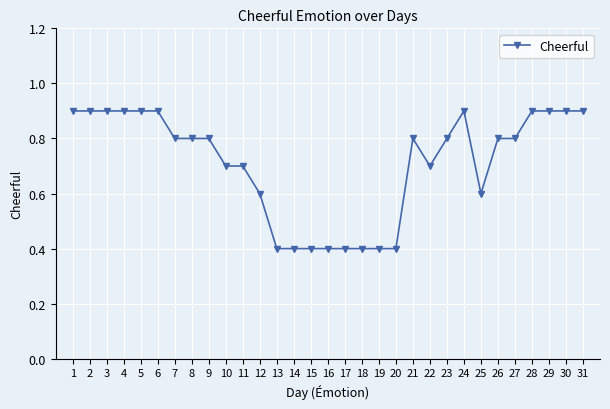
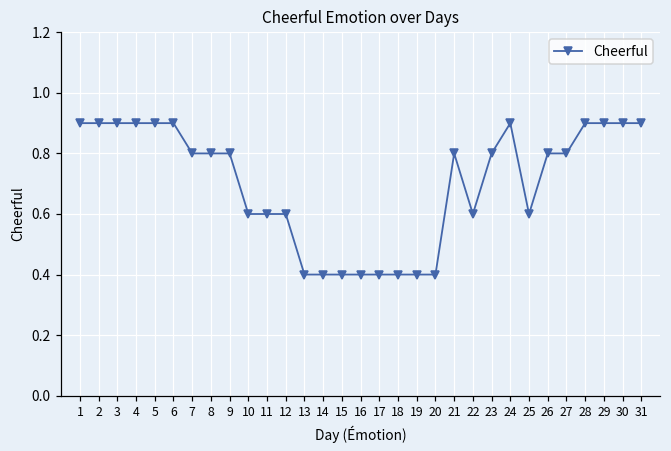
  {
    "1": 0.9,
    "2": 0.9,
    "3": 0.9,
    "4": 0.9,
    "5": 0.9,
    "6": 0.9,
    "7": 0.8,
    "8": 0.8,
    "9": 0.8,
-   "10": 0.7,
-   "11": 0.7,
+   "10": 0.6,
+   "11": 0.6,
    "12": 0.6,
    "13": 0.4,
    "14": 0.4,
    "15": 0.4,
    "16": 0.4,
    "17": 0.4,
    "18": 0.4,
    "19": 0.4,
    "20": 0.4,
    "21": 0.8,
-   "22": 0.7,
+   "22": 0.6,
    "23": 0.8,
    "24": 0.9,
    "25": 0.6,
    "26": 0.8,
    "27": 0.8,
    "28": 0.9,
    "29": 0.9,
    "30": 0.9,
    "31": 0.9
  }
